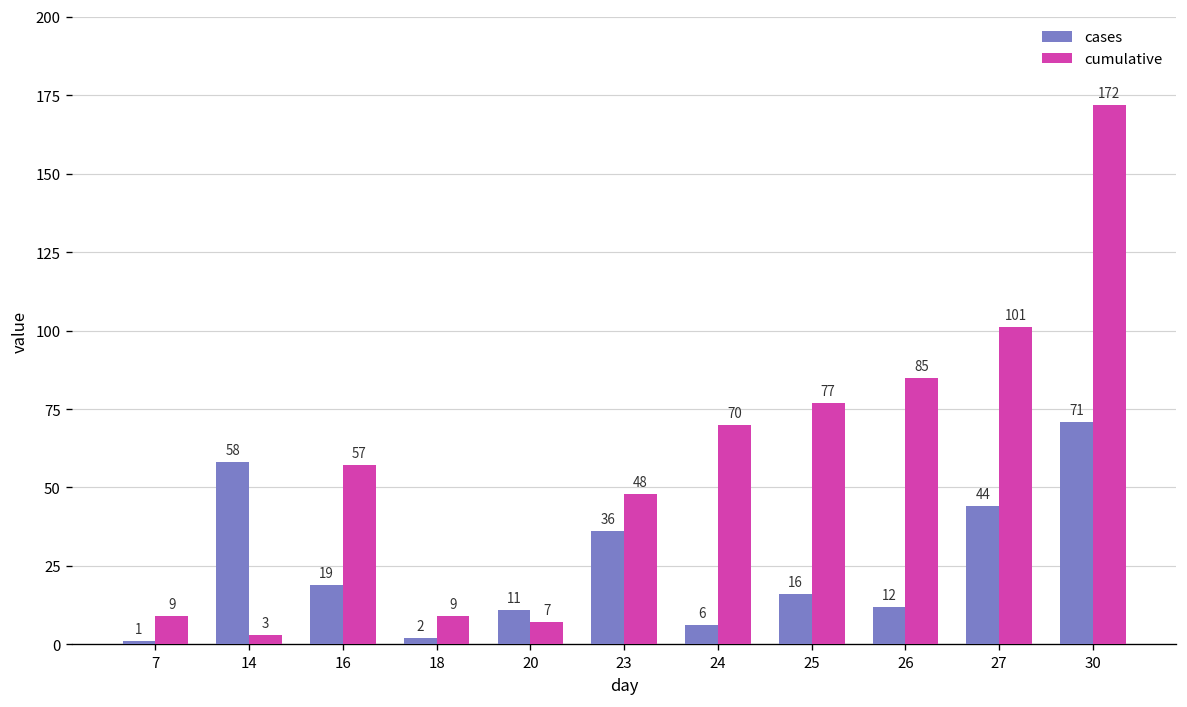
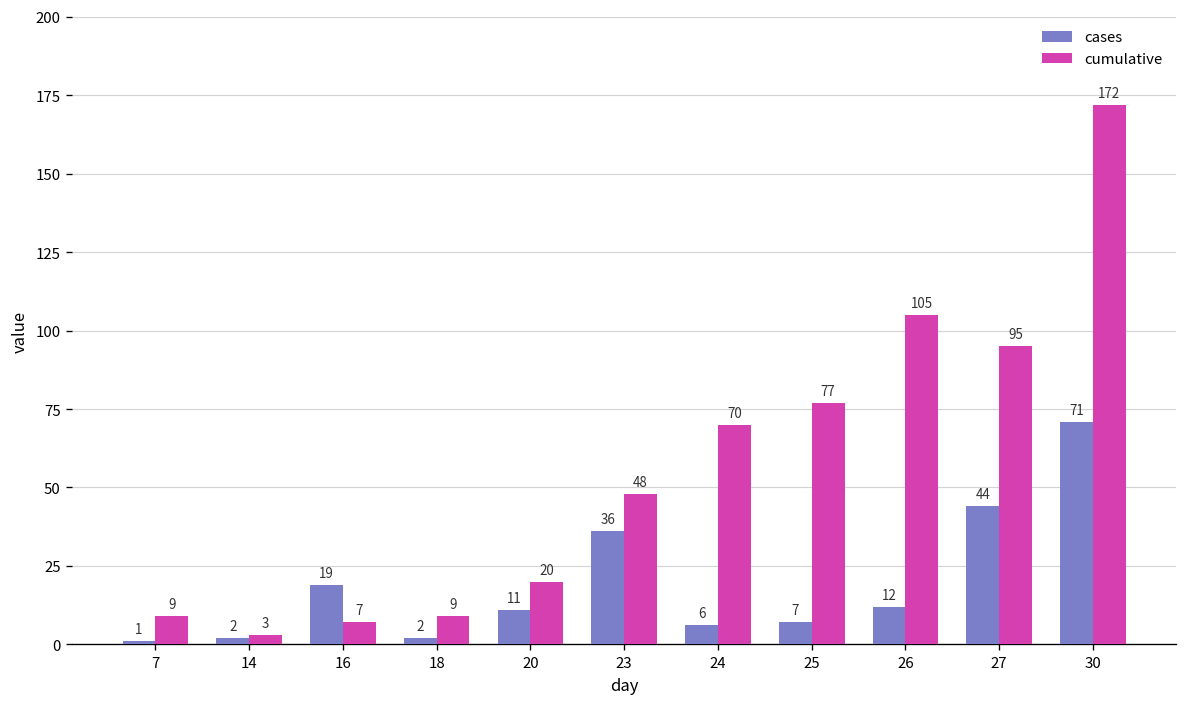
  {
    "cases": {
      "7": 1,
-     "14": 58,
+     "14": 2,
      "16": 19,
      "18": 2,
      "20": 11,
      "23": 36,
      "24": 6,
-     "25": 16,
+     "25": 7,
      "26": 12,
      "27": 44,
      "30": 71
    },
    "cumulative": {
      "7": 9,
      "14": 3,
-     "16": 57,
+     "16": 7,
      "18": 9,
-     "20": 7,
+     "20": 20,
      "23": 48,
      "24": 70,
      "25": 77,
-     "26": 85,
-     "27": 101,
+     "26": 105,
+     "27": 95,
      "30": 172
    }
  }
